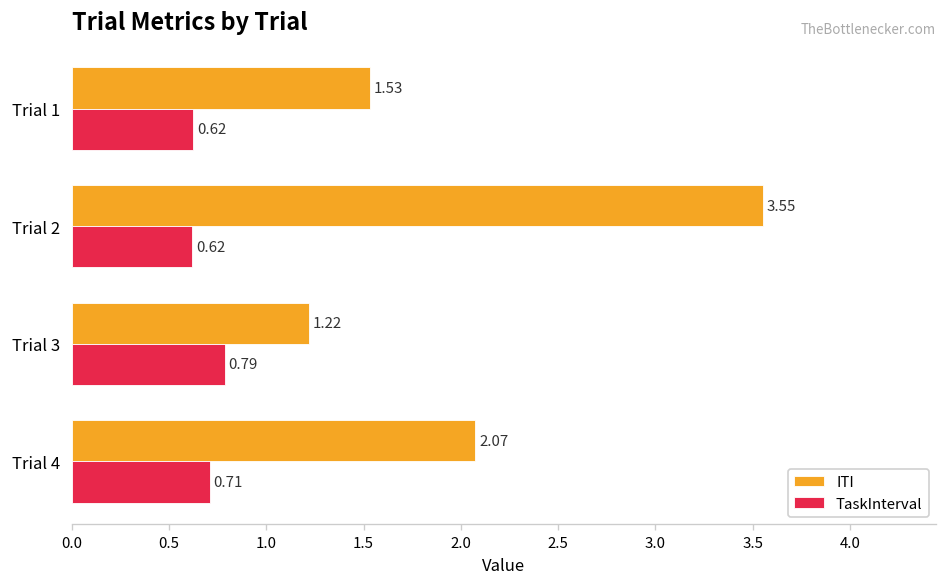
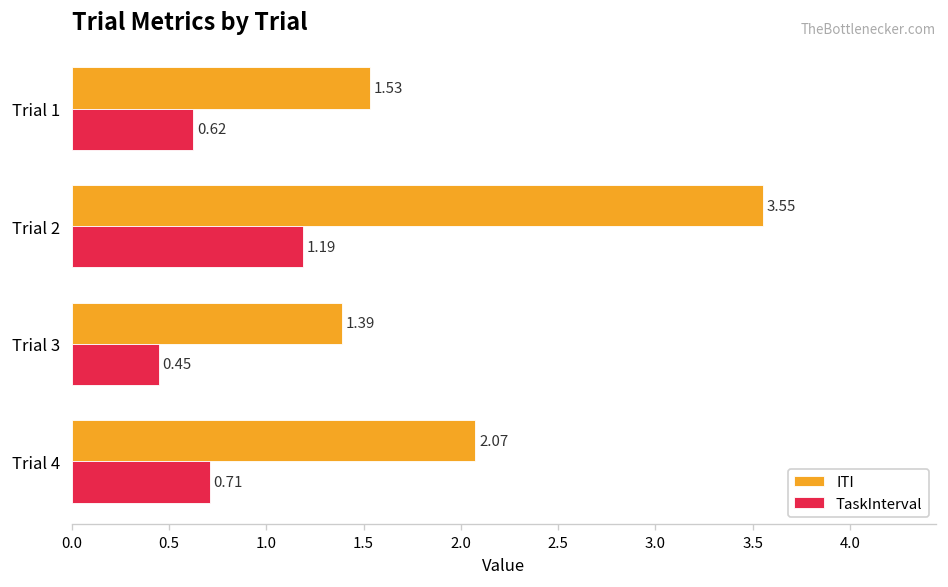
  {
    "ITI": {
      "Trial 1": 1.53,
      "Trial 2": 3.55,
-     "Trial 3": 1.22,
+     "Trial 3": 1.39,
      "Trial 4": 2.07
    },
    "TaskInterval": {
      "Trial 1": 0.62,
-     "Trial 2": 0.62,
-     "Trial 3": 0.79,
+     "Trial 2": 1.19,
+     "Trial 3": 0.45,
      "Trial 4": 0.71
    }
  }
